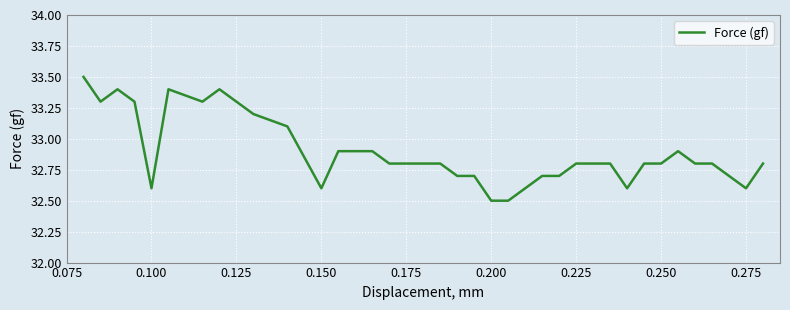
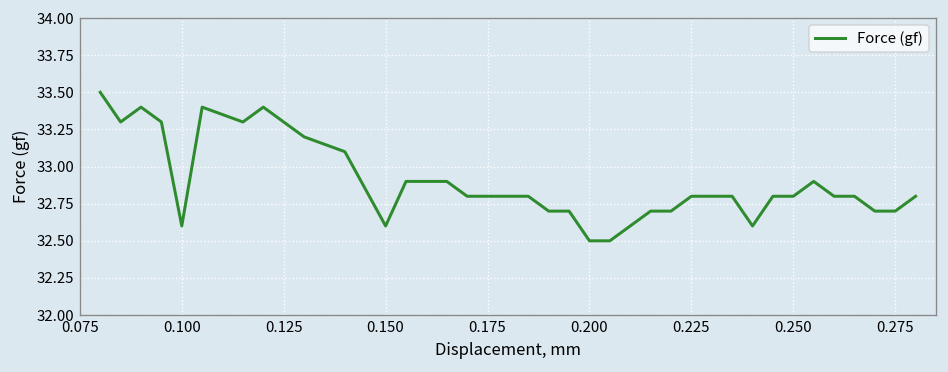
  {
    "0.100": 32.6,
    "0.150": 32.6,
    "0.175": 32.8,
    "0.200": 32.5,
    "0.225": 32.8,
    "0.250": 32.8,
-   "0.275": 32.6
+   "0.275": 32.7
  }
